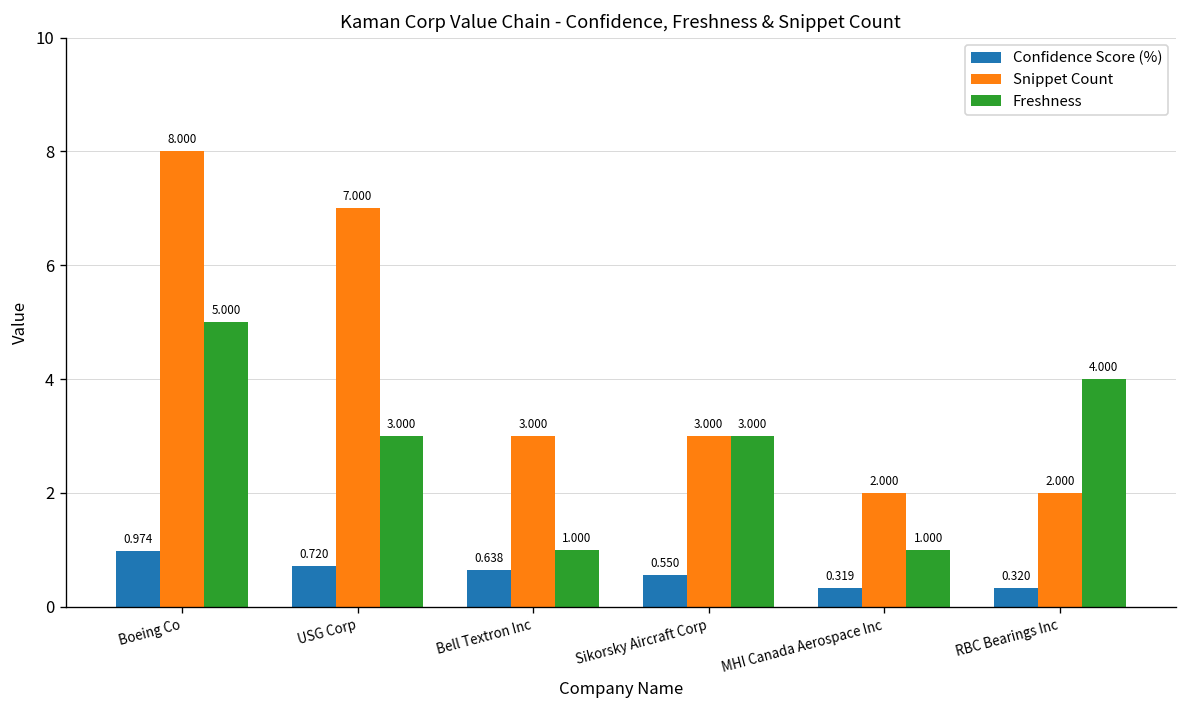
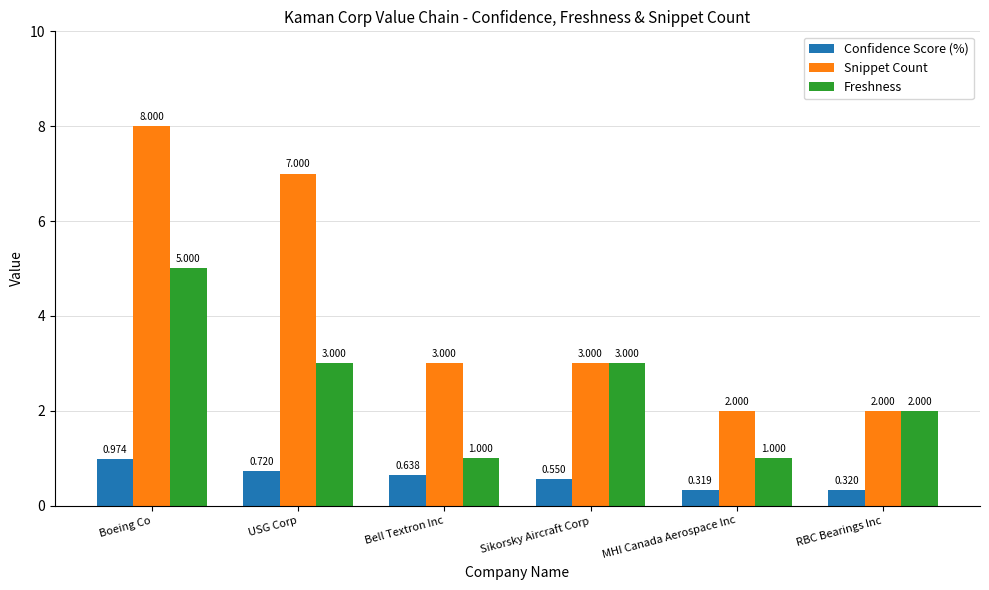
  {
    "Confidence Score (%)": {
      "Boeing Co": 0.974,
      "USG Corp": 0.720,
      "Bell Textron Inc": 0.638,
      "Sikorsky Aircraft Corp": 0.550,
      "MHI Canada Aerospace Inc": 0.319,
      "RBC Bearings Inc": 0.320
    },
    "Snippet Count": {
      "Boeing Co": 8.000,
      "USG Corp": 7.000,
      "Bell Textron Inc": 3.000,
      "Sikorsky Aircraft Corp": 3.000,
      "MHI Canada Aerospace Inc": 2.000,
      "RBC Bearings Inc": 2.000
    },
    "Freshness": {
      "Boeing Co": 5.000,
      "USG Corp": 3.000,
      "Bell Textron Inc": 1.000,
      "Sikorsky Aircraft Corp": 3.000,
      "MHI Canada Aerospace Inc": 1.000,
-     "RBC Bearings Inc": 4.000
+     "RBC Bearings Inc": 2.000
    }
  }
